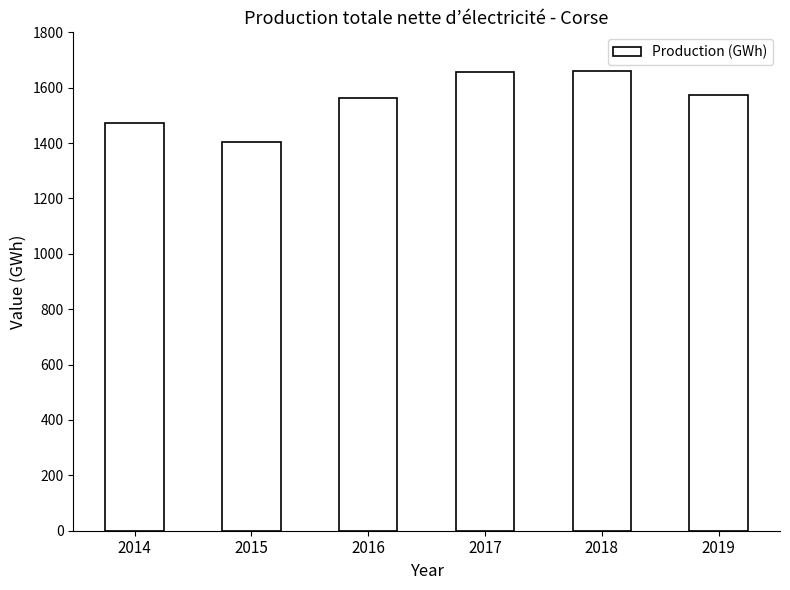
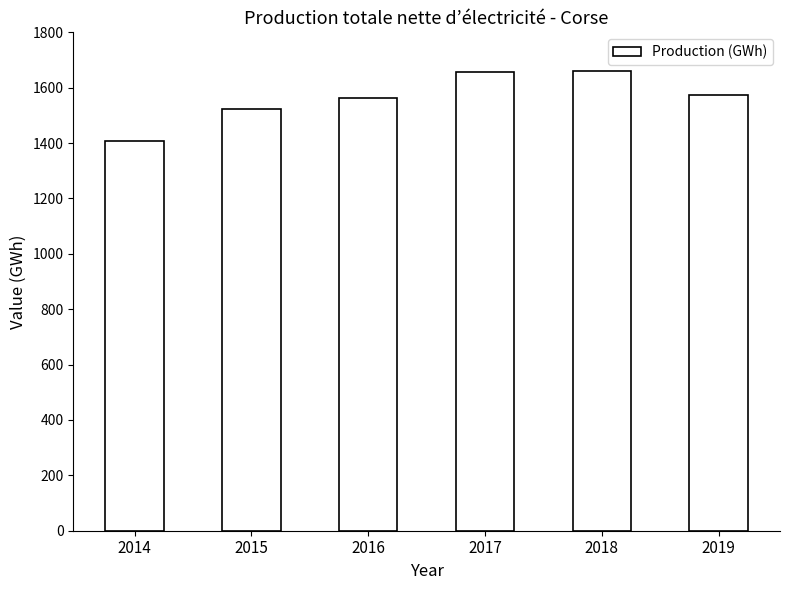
  {
-   "2014": 1470,
-   "2015": 1410,
+   "2014": 1410,
+   "2015": 1520,
    "2016": 1560,
    "2017": 1660,
    "2018": 1660,
    "2019": 1570
  }
